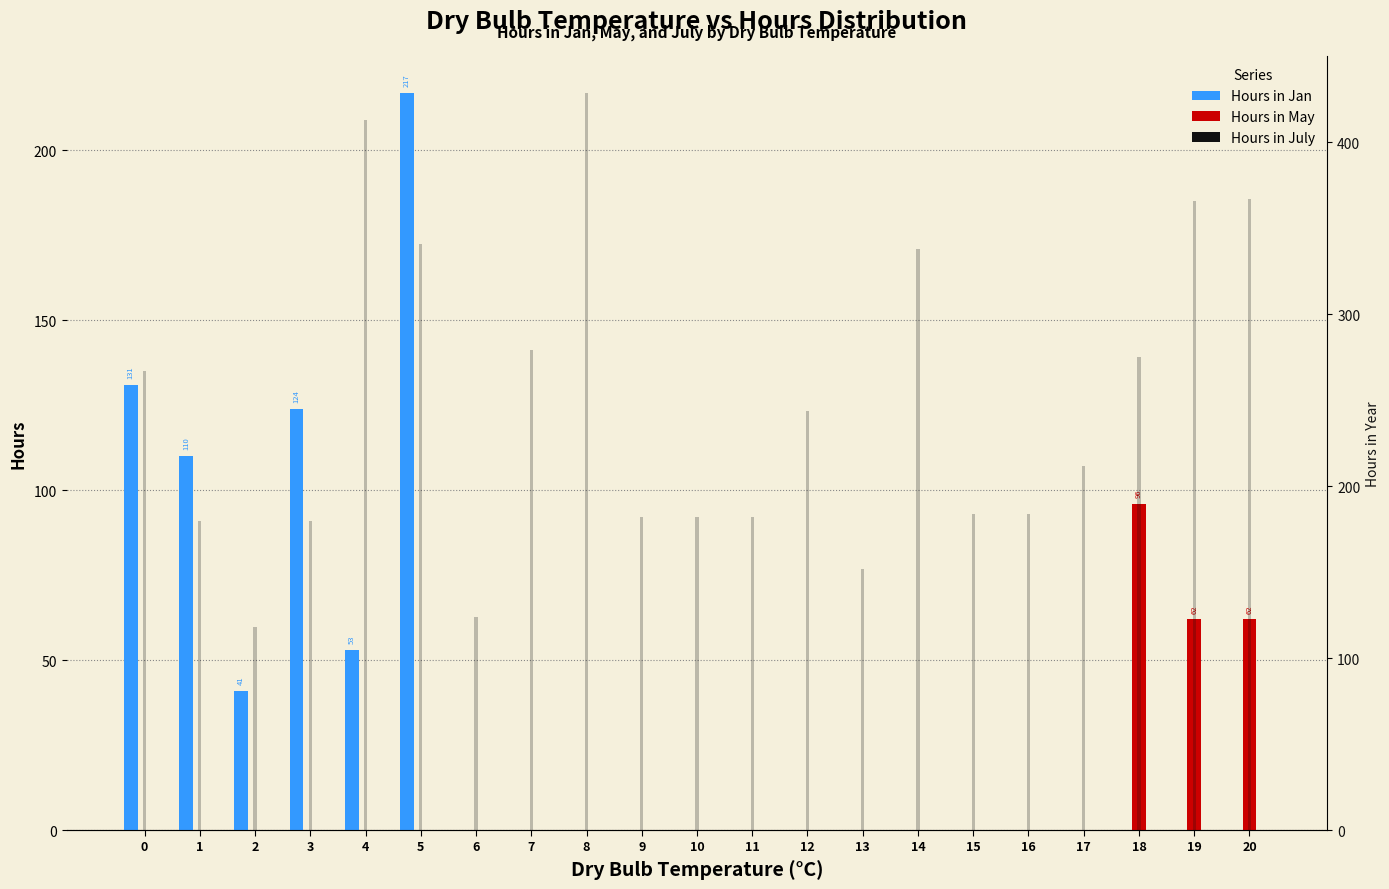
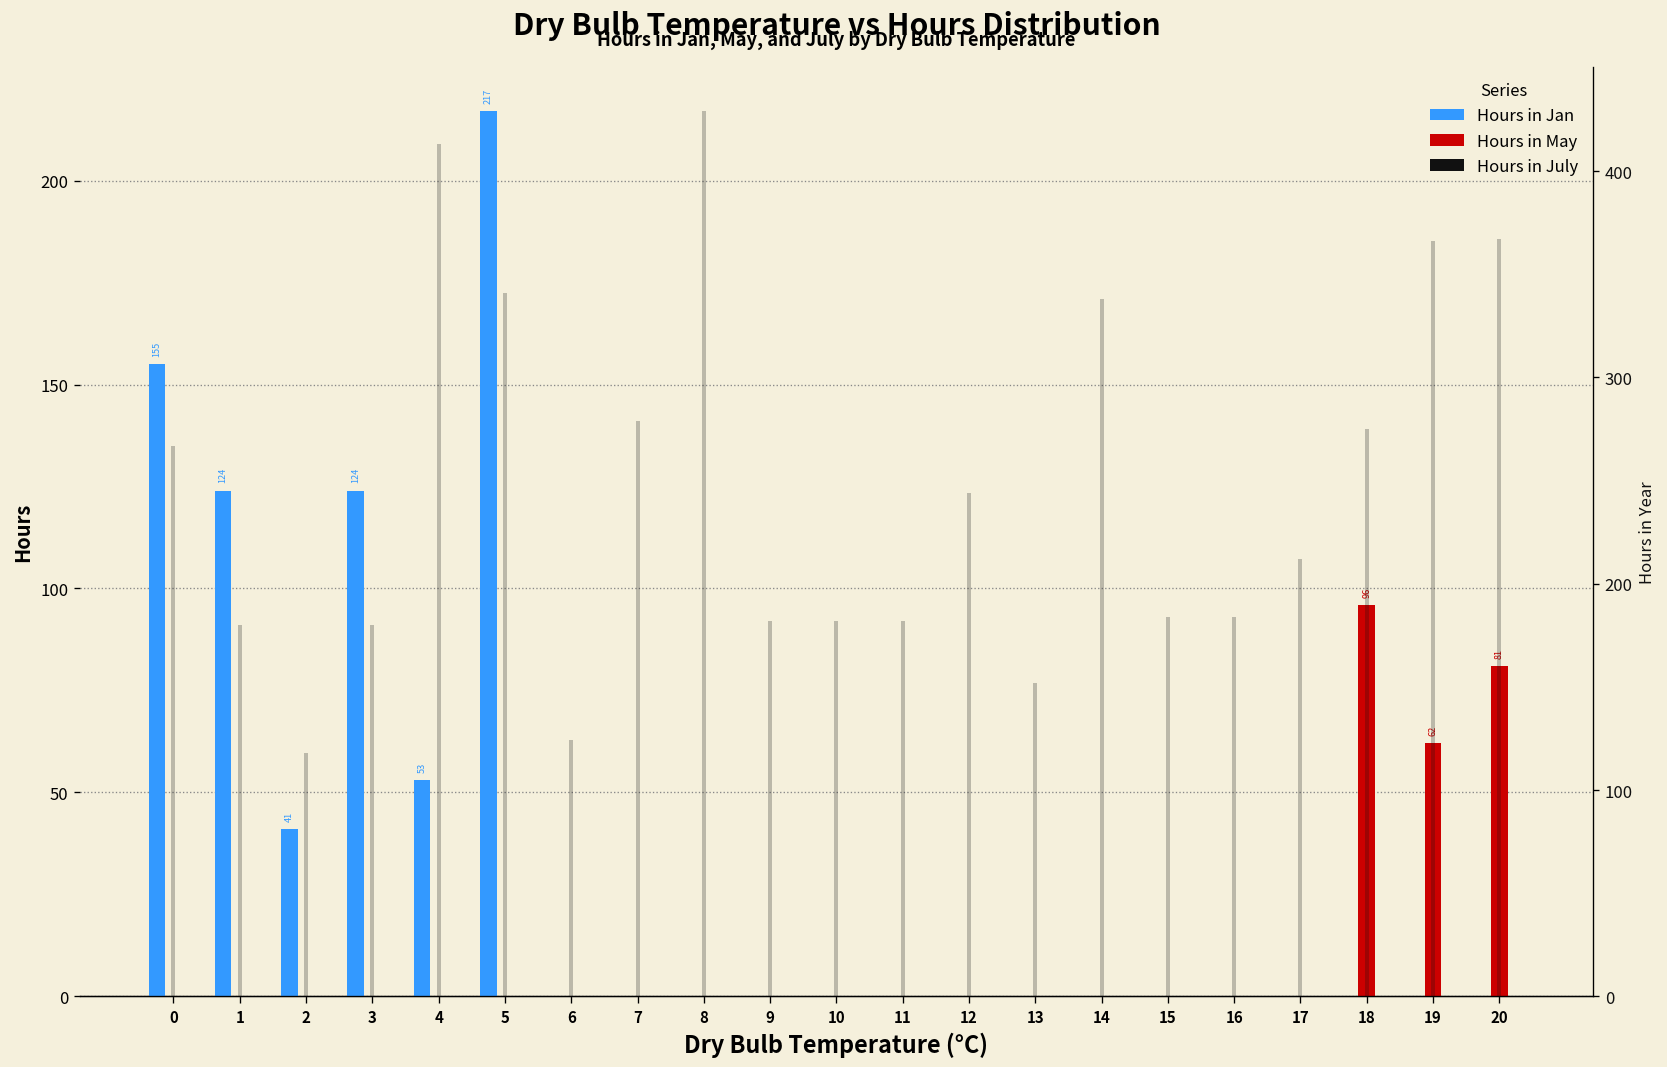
  {
    "Hours in Jan": {
-     "0": 131,
-     "1": 110,
+     "0": 155,
+     "1": 124,
      "2": 41,
      "3": 124,
      "4": 53,
      "5": 217
    },
    "Hours in May": {
      "18": 96,
      "19": 62,
-     "20": 62
+     "20": 81
    }
  }
